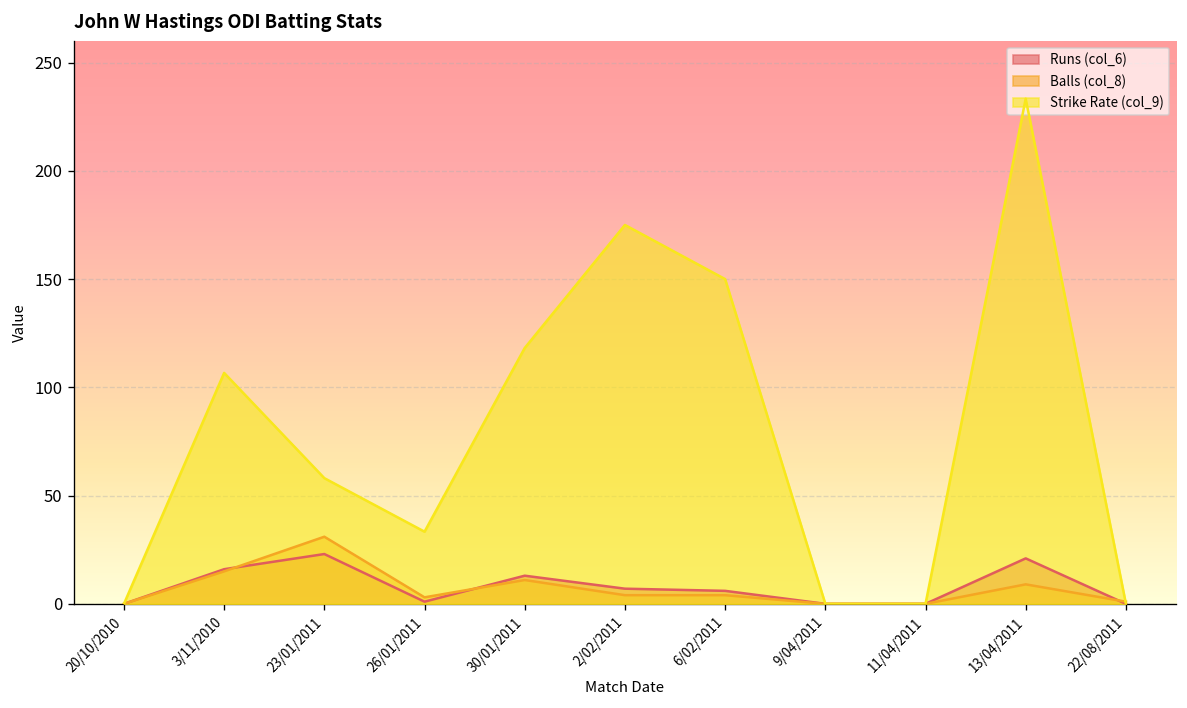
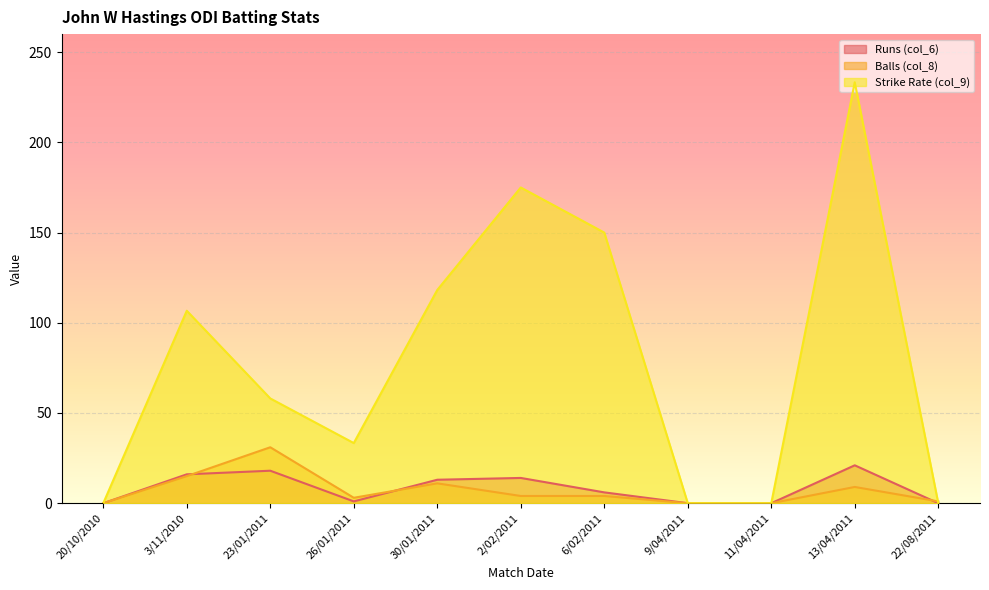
  {
    "Runs (col_6)": {
-     "23/01/2011": 23,
+     "23/01/2011": 18,
      "26/01/2011": 1,
      "30/01/2011": 13,
-     "2/02/2011": 7,
+     "2/02/2011": 14,
      "6/02/2011": 6,
      "13/04/2011": 21
    }
  }
